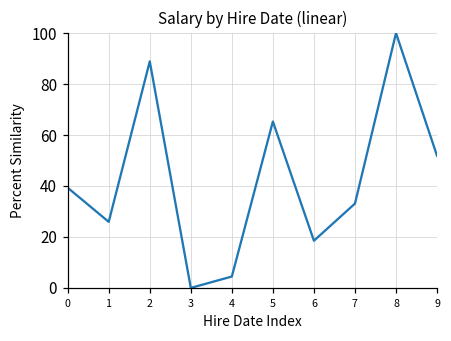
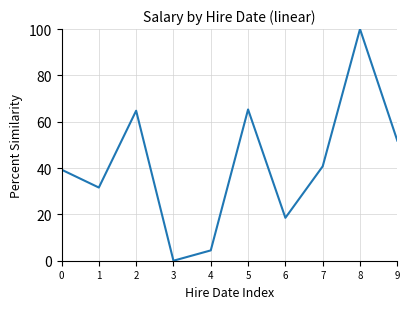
  {
    "0": 39,
-   "1": 26,
-   "2": 89,
+   "1": 32,
+   "2": 65,
    "3": 0,
    "4": 4,
    "5": 65,
    "6": 19,
-   "7": 33,
+   "7": 41,
    "8": 100,
    "9": 52
  }
